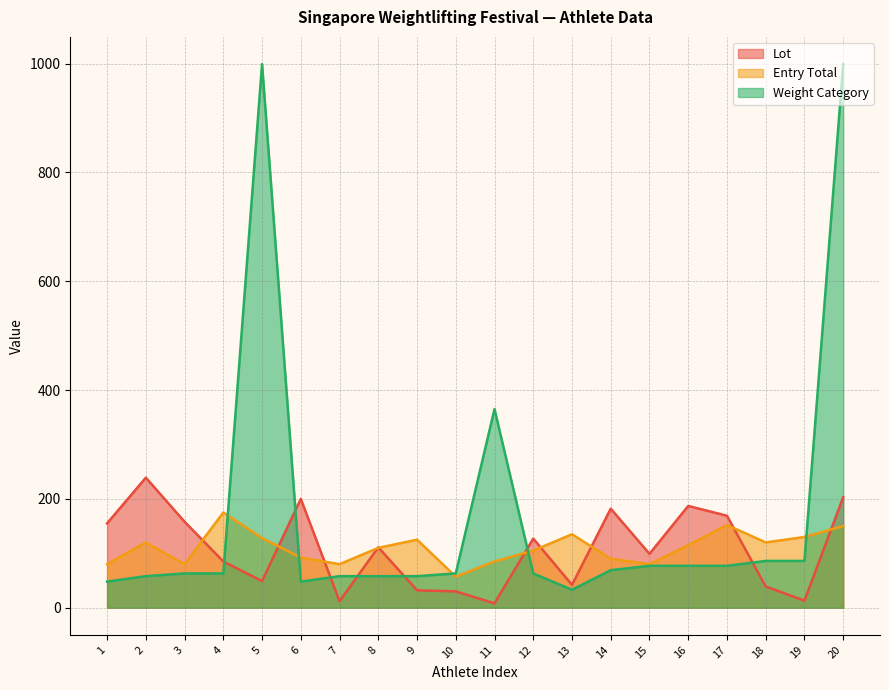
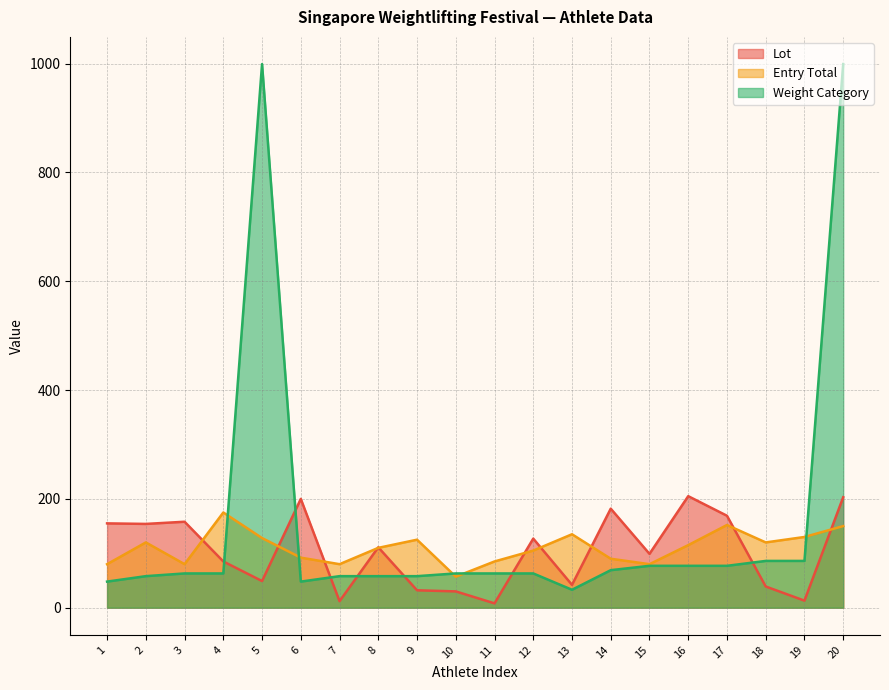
  {
    "Lot": {
      "1": 160,
-     "2": 240,
+     "2": 150,
      "3": 160,
      "4": 90,
      "5": 50,
      "6": 200,
      "7": 10,
      "9": 30,
      "10": 30,
      "11": 10,
      "12": 130,
      "13": 40,
      "14": 180,
      "15": 100,
-     "16": 190,
+     "16": 210,
      "17": 170,
      "18": 40,
      "19": 10,
      "20": 200
    },
    "Entry Total": {
      "1": 80,
      "2": 120,
      "3": 80,
      "4": 180,
      "5": 130,
      "6": 90,
      "7": 80,
      "9": 130,
      "10": 60,
      "11": 90,
      "12": 110,
      "13": 140,
      "14": 90,
      "16": 120,
      "17": 150,
      "18": 120,
      "19": 130,
      "20": 150
    },
    "Weight Category": {
      "1": 50,
      "2": 60,
      "3": 60,
      "4": 60,
      "5": 1000,
      "6": 50,
      "7": 60,
      "8": 60,
      "9": 60,
      "10": 60,
-     "11": 370,
+     "11": 60,
      "12": 60,
      "13": 30,
      "14": 70,
      "16": 80,
      "17": 80,
      "18": 90,
      "19": 90
    }
  }
